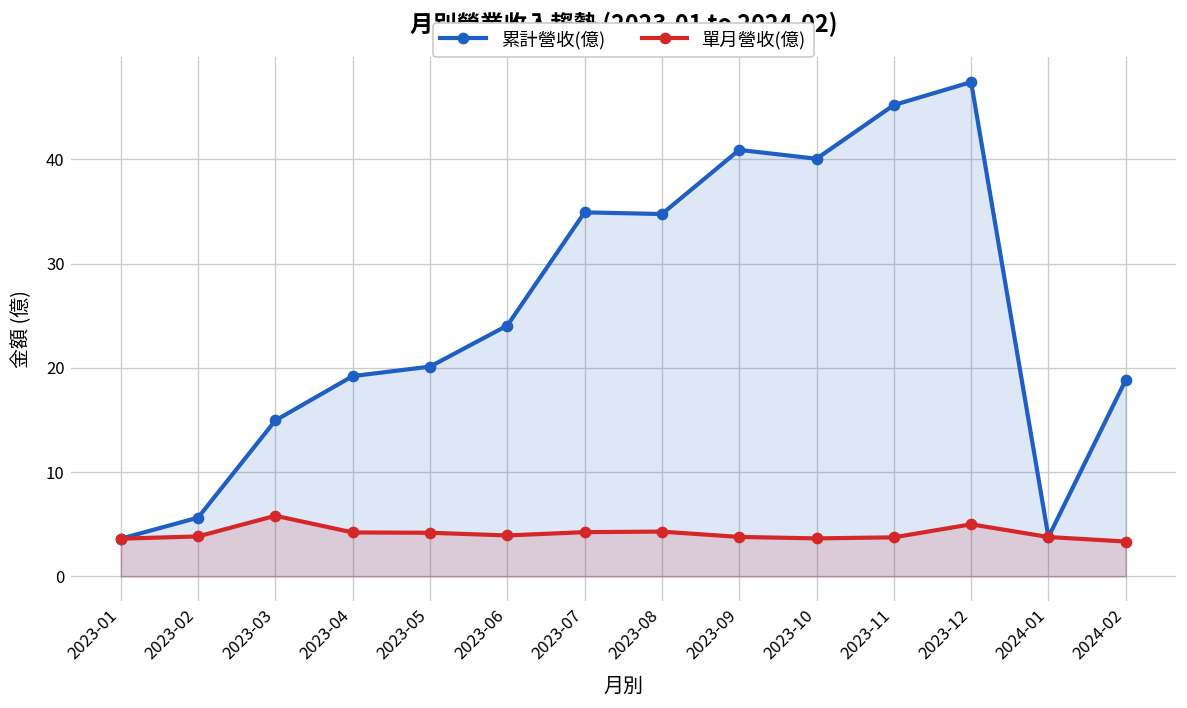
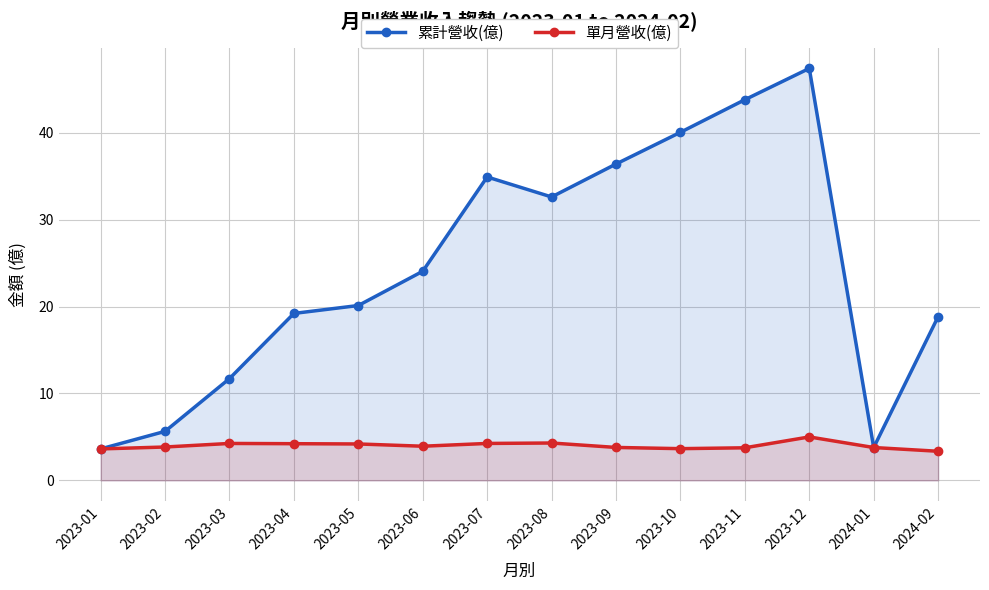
  {
    "累計營收(億)": {
      "2023-02": 6,
-     "2023-03": 15,
+     "2023-03": 12,
      "2023-04": 19,
      "2023-05": 20,
      "2023-06": 24,
      "2023-07": 35,
-     "2023-08": 35,
-     "2023-09": 41,
+     "2023-08": 33,
+     "2023-09": 36,
      "2023-10": 40,
-     "2023-11": 45,
+     "2023-11": 44,
      "2023-12": 47,
      "2024-02": 19
    },
    "單月營收(億)": {
      "2023-02": 4,
-     "2023-03": 6,
+     "2023-03": 4,
      "2023-04": 4,
      "2023-05": 4,
      "2023-06": 4,
      "2023-07": 4,
      "2023-08": 4,
      "2023-09": 4,
      "2023-10": 4,
      "2023-11": 4,
      "2023-12": 5,
      "2024-02": 3
    }
  }
